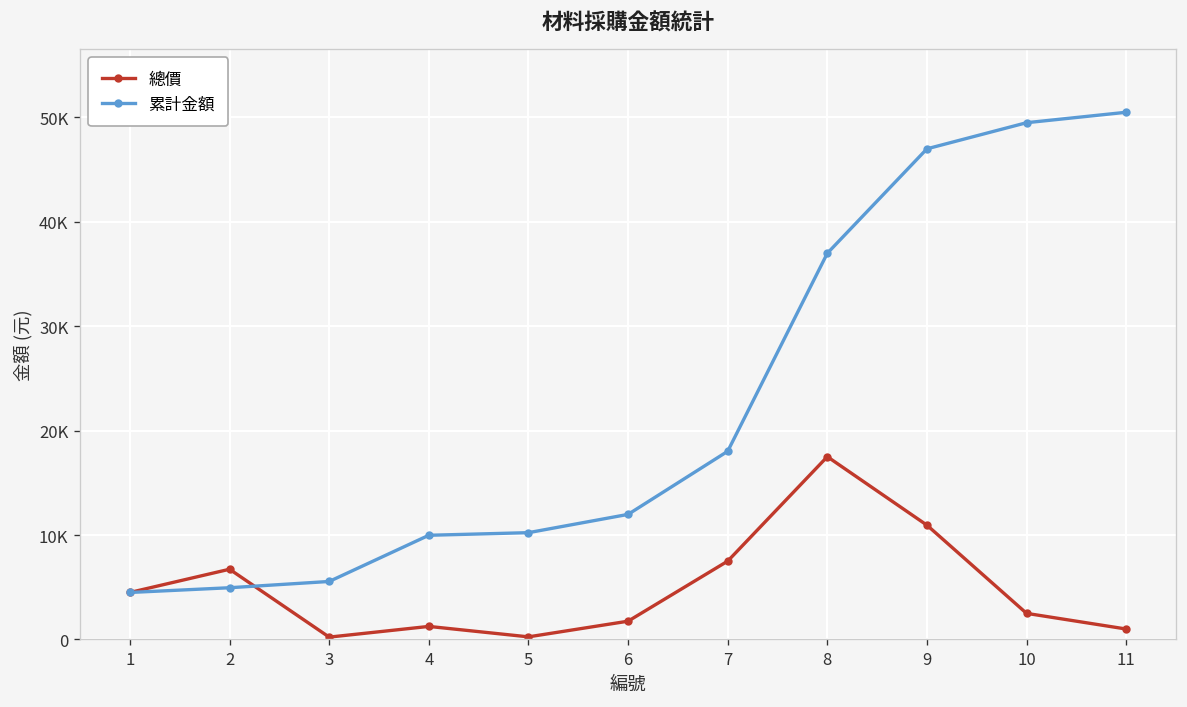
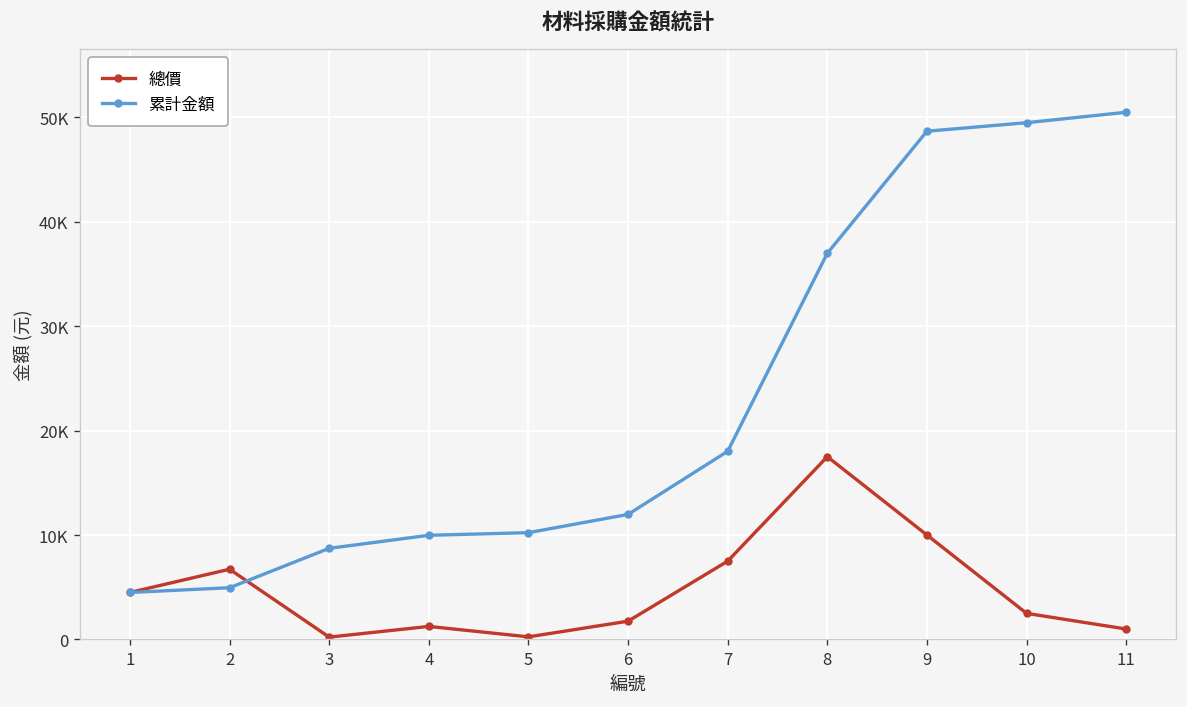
  {
    "總價": {
      "2": 7000,
      "3": 0,
      "4": 1000,
      "5": 0,
      "6": 2000,
      "7": 8000,
      "8": 18000,
-     "9": 11000,
+     "9": 10000,
      "10": 3000,
      "11": 1000
    },
    "累計金額": {
      "2": 5000,
-     "3": 6000,
+     "3": 9000,
      "4": 10000,
      "5": 10000,
      "6": 12000,
      "7": 18000,
      "8": 37000,
-     "9": 47000,
+     "9": 49000,
      "10": 49000,
      "11": 50000
    }
  }
